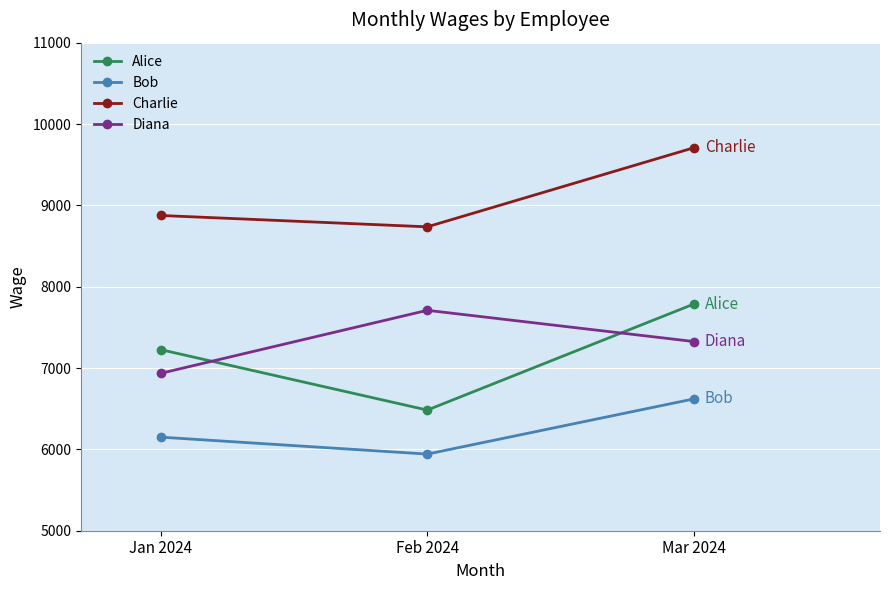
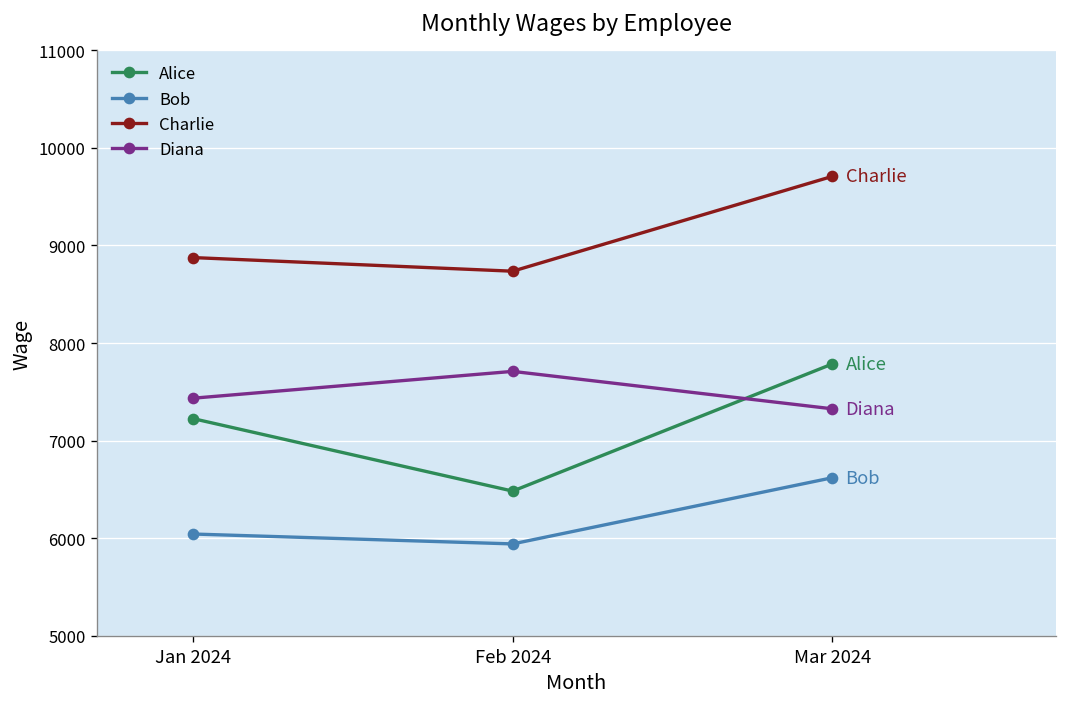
  {
    "Alice": {
      "Jan 2024": 7200,
      "Feb 2024": 6500,
      "Mar 2024": 7800
    },
    "Bob": {
-     "Jan 2024": 6200,
+     "Jan 2024": 6000,
      "Feb 2024": 5900,
      "Mar 2024": 6600
    },
    "Charlie": {
      "Jan 2024": 8900,
      "Feb 2024": 8700,
      "Mar 2024": 9700
    },
    "Diana": {
-     "Jan 2024": 6900,
+     "Jan 2024": 7400,
      "Feb 2024": 7700,
      "Mar 2024": 7300
    }
  }
